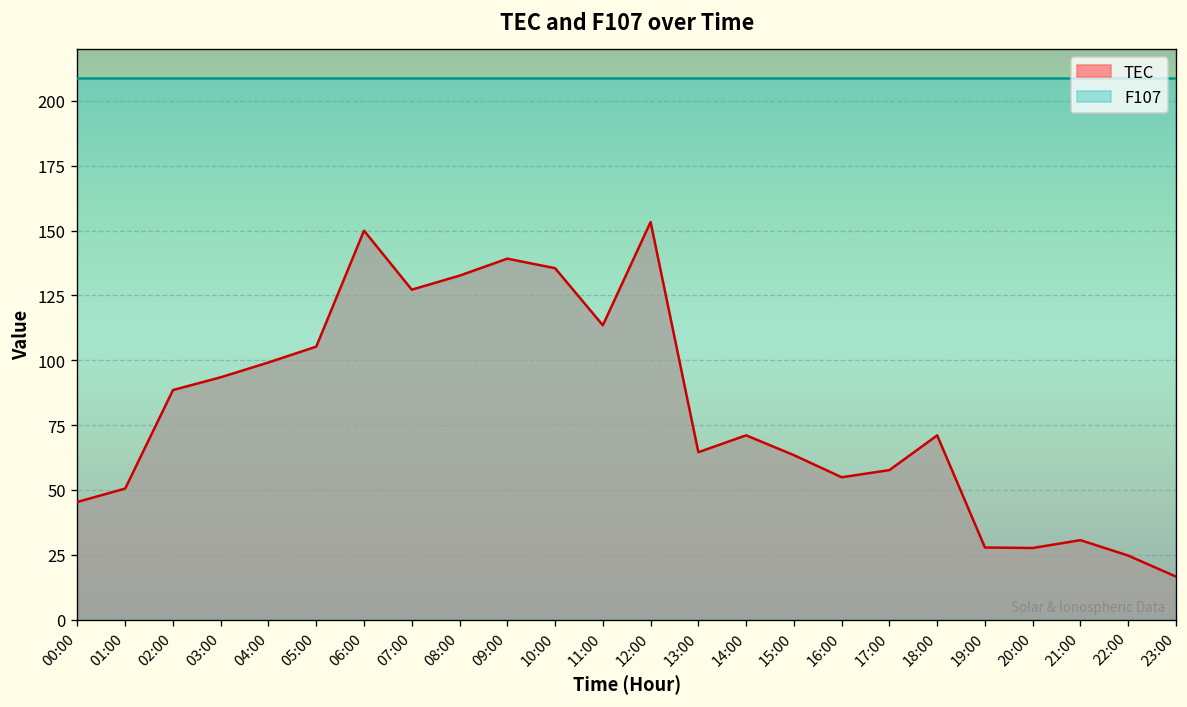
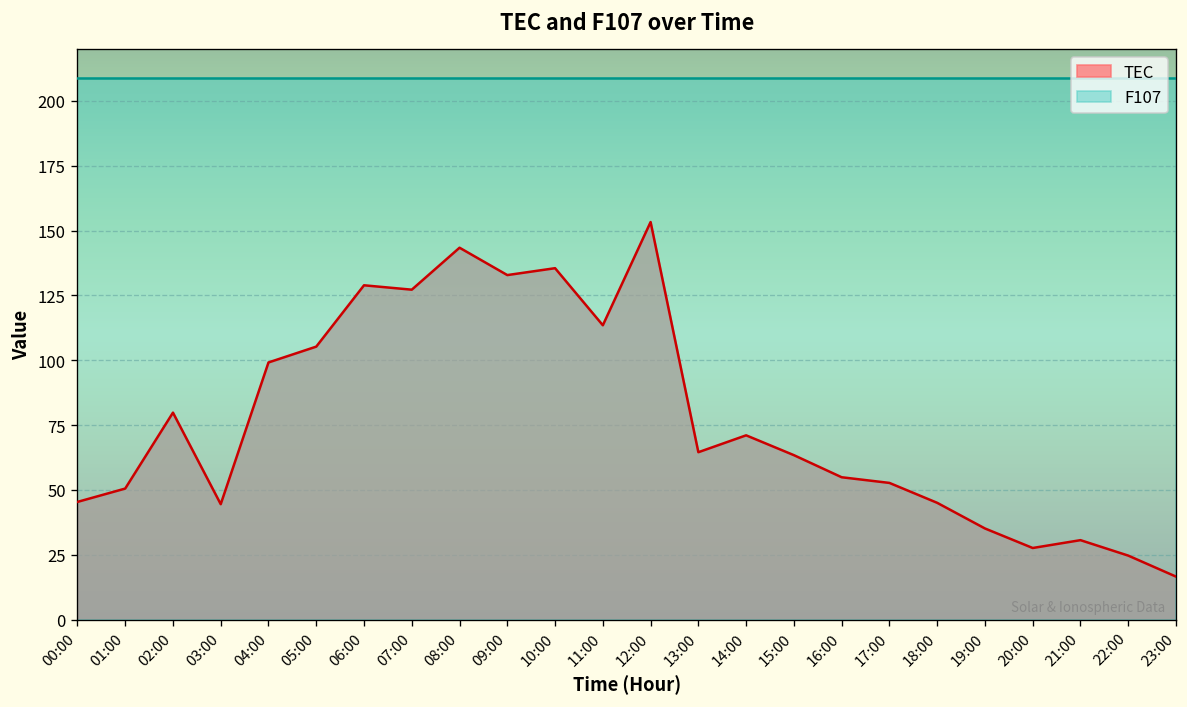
  {
    "TEC": {
      "00:00": 45,
      "01:00": 50,
-     "02:00": 88,
-     "03:00": 93,
+     "02:00": 80,
+     "03:00": 44,
      "04:00": 99,
      "05:00": 105,
-     "06:00": 150,
+     "06:00": 129,
      "07:00": 127,
-     "08:00": 133,
-     "09:00": 139,
+     "08:00": 143,
+     "09:00": 133,
      "10:00": 135,
      "11:00": 113,
      "12:00": 153,
      "13:00": 65,
      "14:00": 71,
      "15:00": 63,
      "16:00": 55,
-     "17:00": 58,
-     "18:00": 71,
-     "19:00": 28,
+     "17:00": 53,
+     "18:00": 45,
+     "19:00": 35,
      "20:00": 28,
      "21:00": 31,
      "22:00": 25,
      "23:00": 17
    },
    "F107": {
      "00:00": 209,
      "01:00": 209,
      "02:00": 209,
      "03:00": 209,
      "04:00": 209,
      "05:00": 209,
      "06:00": 209,
      "07:00": 209,
      "08:00": 209,
      "09:00": 209,
      "10:00": 209,
      "11:00": 209,
      "12:00": 209,
      "13:00": 209,
      "14:00": 209,
      "15:00": 209,
      "16:00": 209,
      "17:00": 209,
      "18:00": 209,
      "19:00": 209,
      "20:00": 209,
      "23:00": 209
    }
  }
